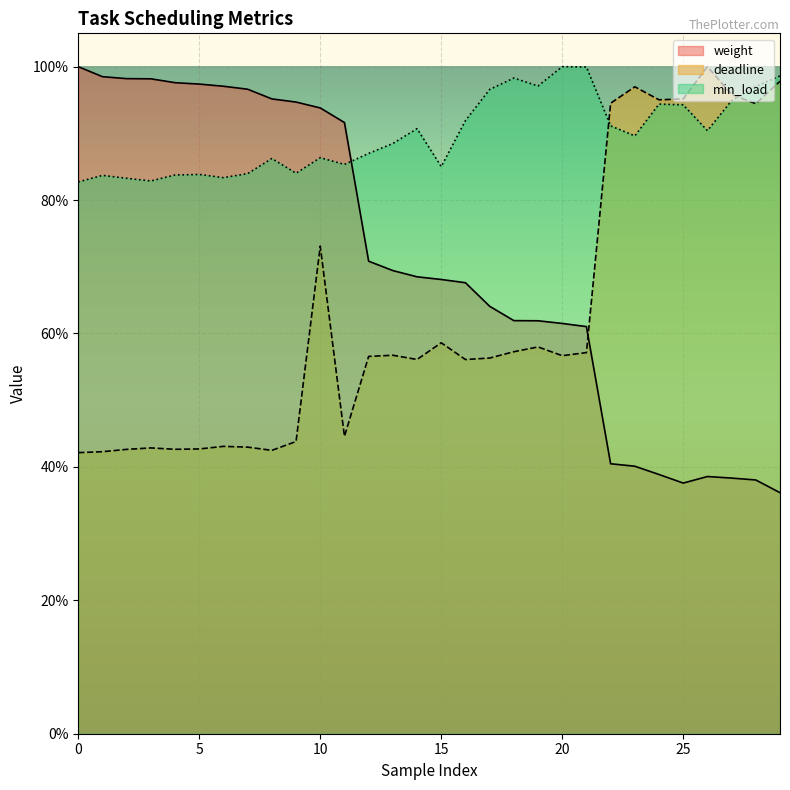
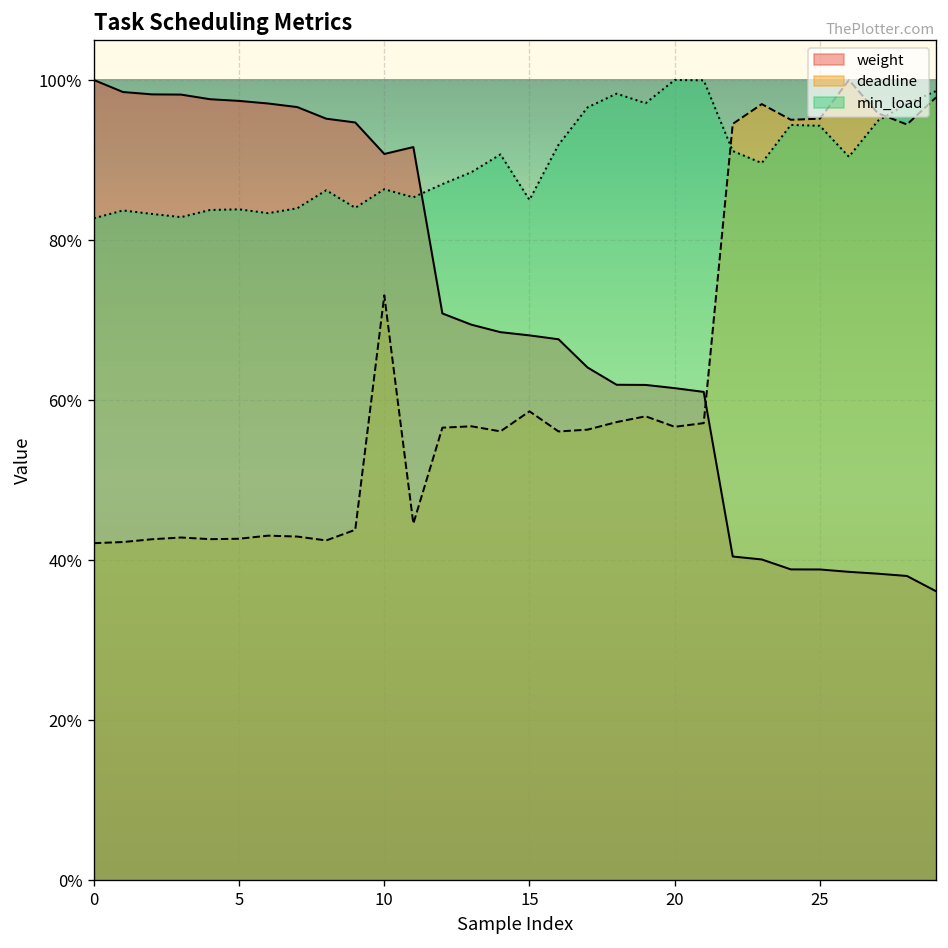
  {
    "weight": {
      "0": "100%",
      "5": "97%",
-     "10": "94%",
+     "10": "91%",
      "15": "68%",
      "20": "62%",
-     "25": "38%"
+     "25": "39%"
    },
    "deadline": {
      "0": "42%",
      "5": "43%",
      "10": "73%",
      "15": "59%",
      "20": "57%"
    },
    "min_load": {
      "0": "83%",
      "5": "84%",
      "10": "86%",
      "15": "85%",
      "20": "100%",
      "25": "94%"
    }
  }
